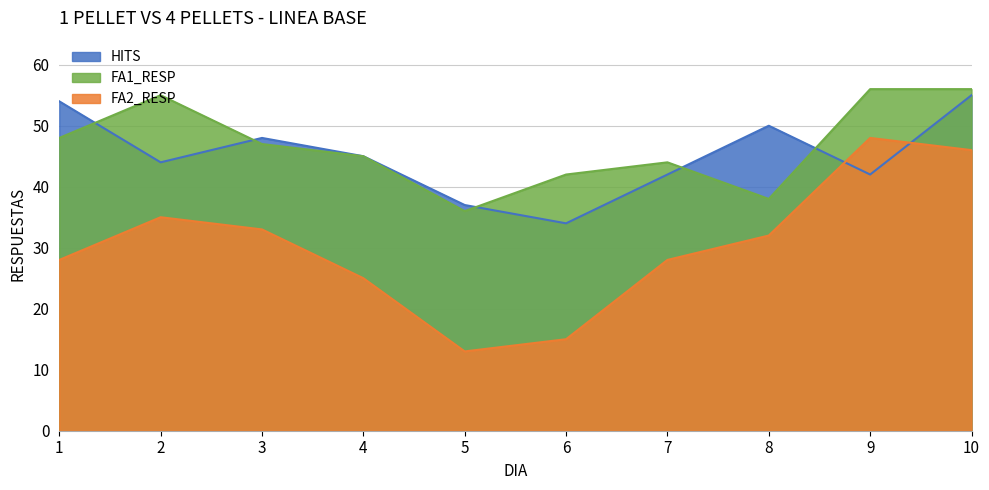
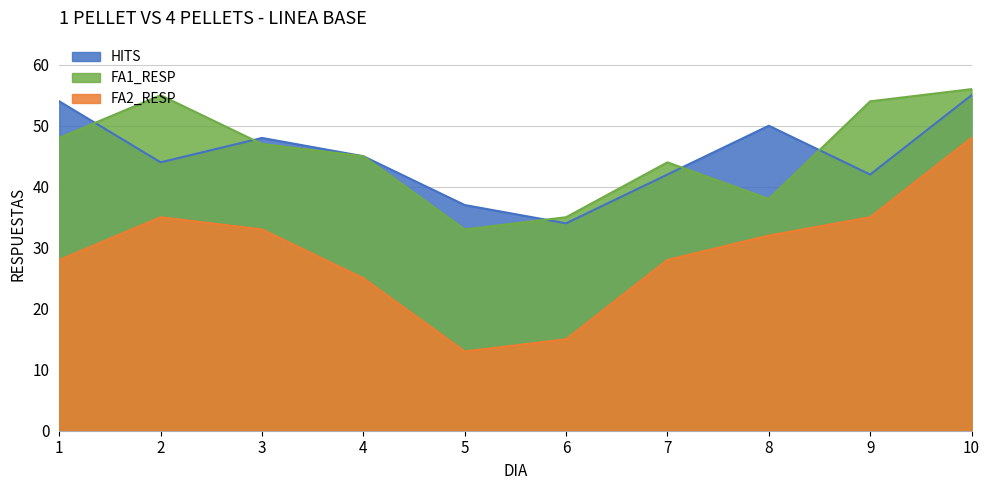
  {
    "HITS": {
      "1": 54,
      "2": 44,
      "3": 48,
      "5": 37,
      "6": 34,
      "7": 42,
      "8": 50,
      "9": 42,
      "10": 55
    },
    "FA1_RESP": {
      "1": 48,
      "2": 55,
      "3": 47,
-     "5": 36,
-     "6": 42,
+     "5": 33,
+     "6": 35,
      "7": 44,
      "8": 38,
-     "9": 56,
+     "9": 54,
      "10": 56
    },
    "FA2_RESP": {
      "1": 28,
      "2": 35,
      "3": 33,
      "4": 25,
      "5": 13,
      "6": 15,
      "7": 28,
      "8": 32,
-     "9": 48,
-     "10": 46
+     "9": 35,
+     "10": 48
    }
  }
